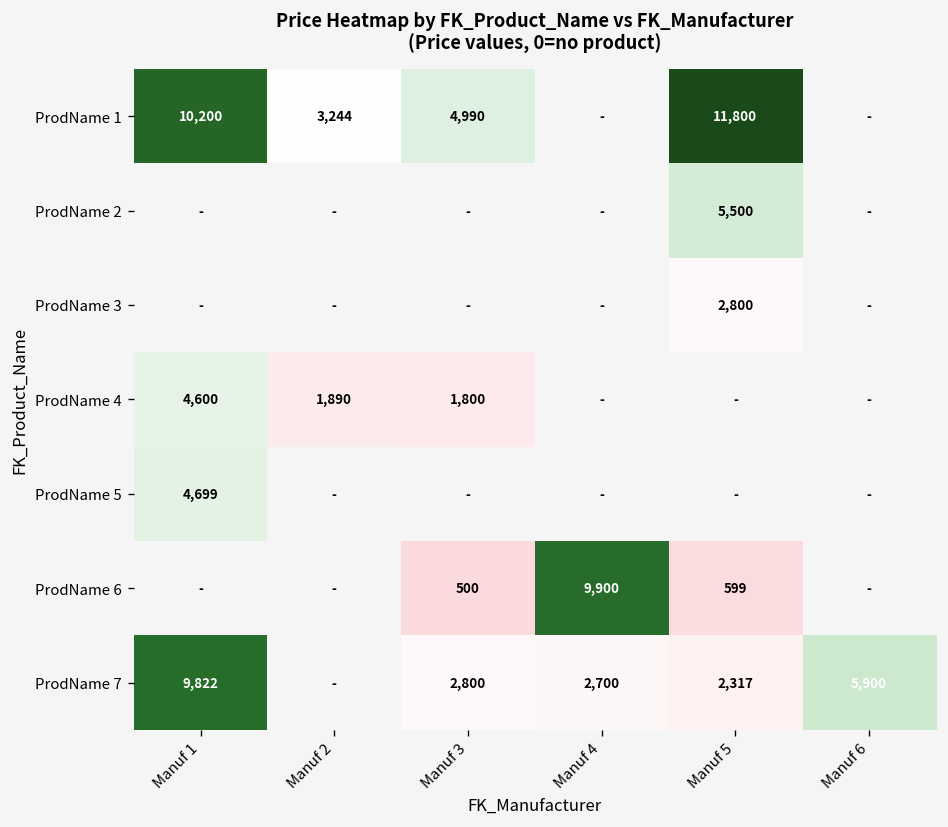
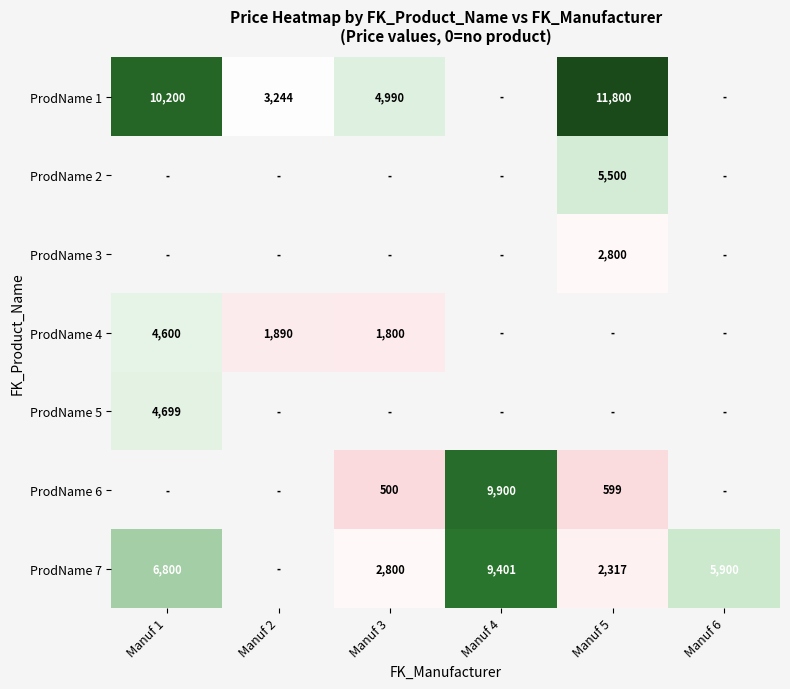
  {
    "ProdName 1": {
      "Manuf 1": "10,200",
      "Manuf 2": "3,244",
      "Manuf 3": "4,990",
      "Manuf 5": "11,800"
    },
    "ProdName 2": {
      "Manuf 5": "5,500"
    },
    "ProdName 3": {
      "Manuf 5": "2,800"
    },
    "ProdName 4": {
      "Manuf 1": "4,600",
      "Manuf 2": "1,890",
      "Manuf 3": "1,800"
    },
    "ProdName 5": {
      "Manuf 1": "4,699"
    },
    "ProdName 6": {
      "Manuf 3": "500",
      "Manuf 4": "9,900",
      "Manuf 5": "599"
    },
    "ProdName 7": {
-     "Manuf 1": "9,822",
+     "Manuf 1": "6,800",
      "Manuf 3": "2,800",
-     "Manuf 4": "2,700",
+     "Manuf 4": "9,401",
      "Manuf 5": "2,317",
      "Manuf 6": "5,900"
    }
  }
